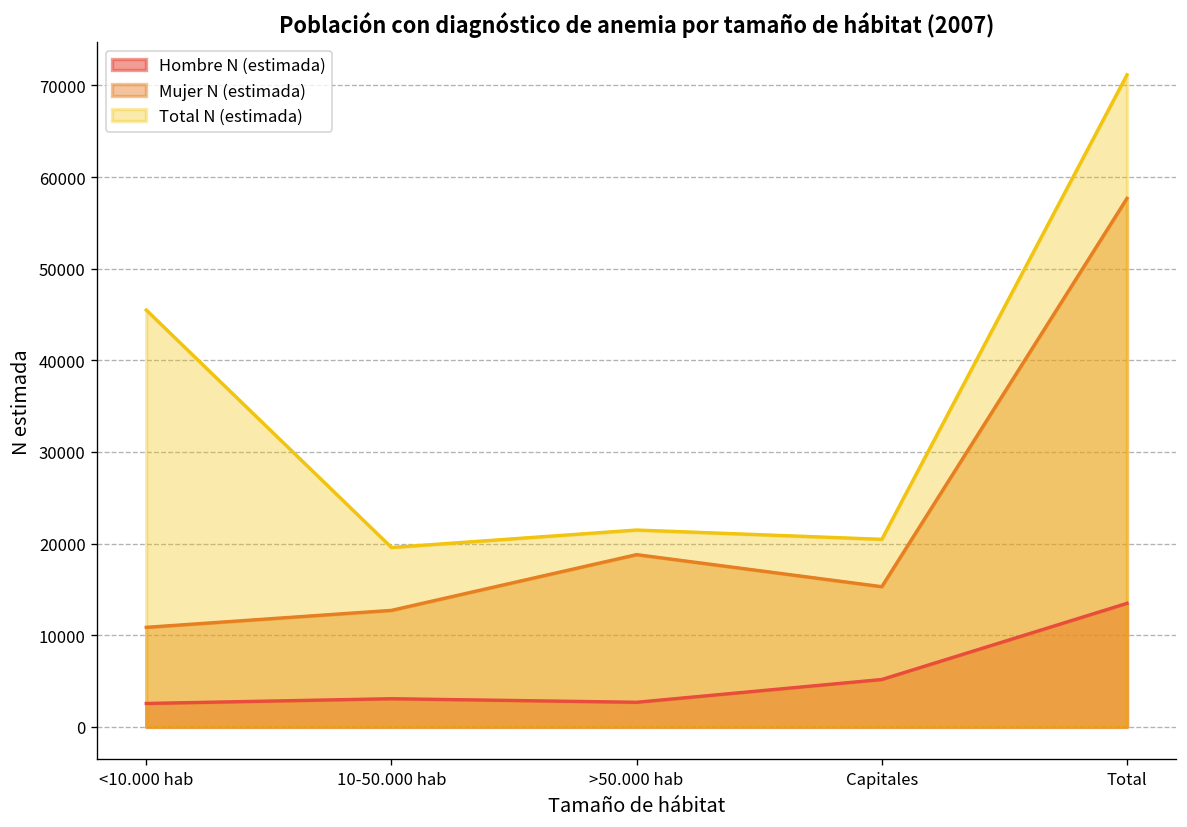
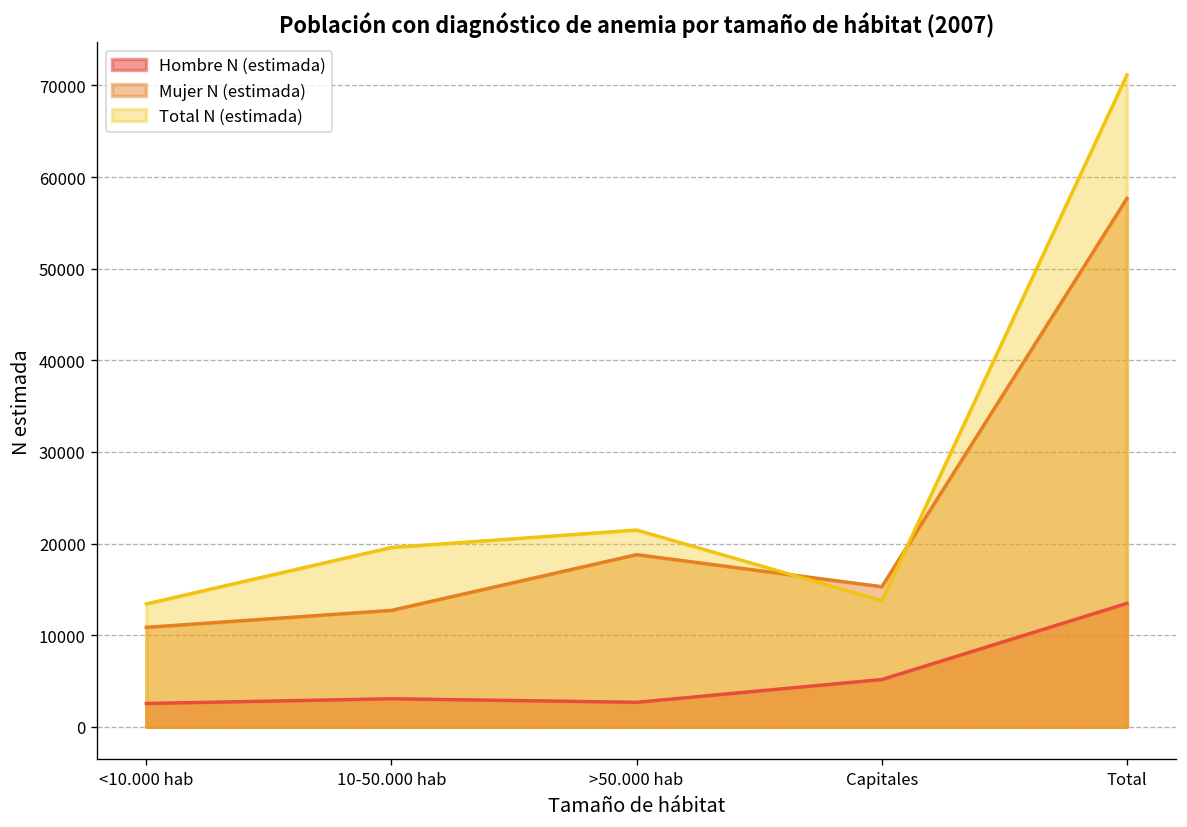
  {
    "Total N (estimada)": {
-     "<10.000 hab": 45000,
+     "<10.000 hab": 13000,
      "10-50.000 hab": 20000,
      ">50.000 hab": 21000,
-     "Capitales": 20000,
+     "Capitales": 14000,
      "Total": 71000
    }
  }
